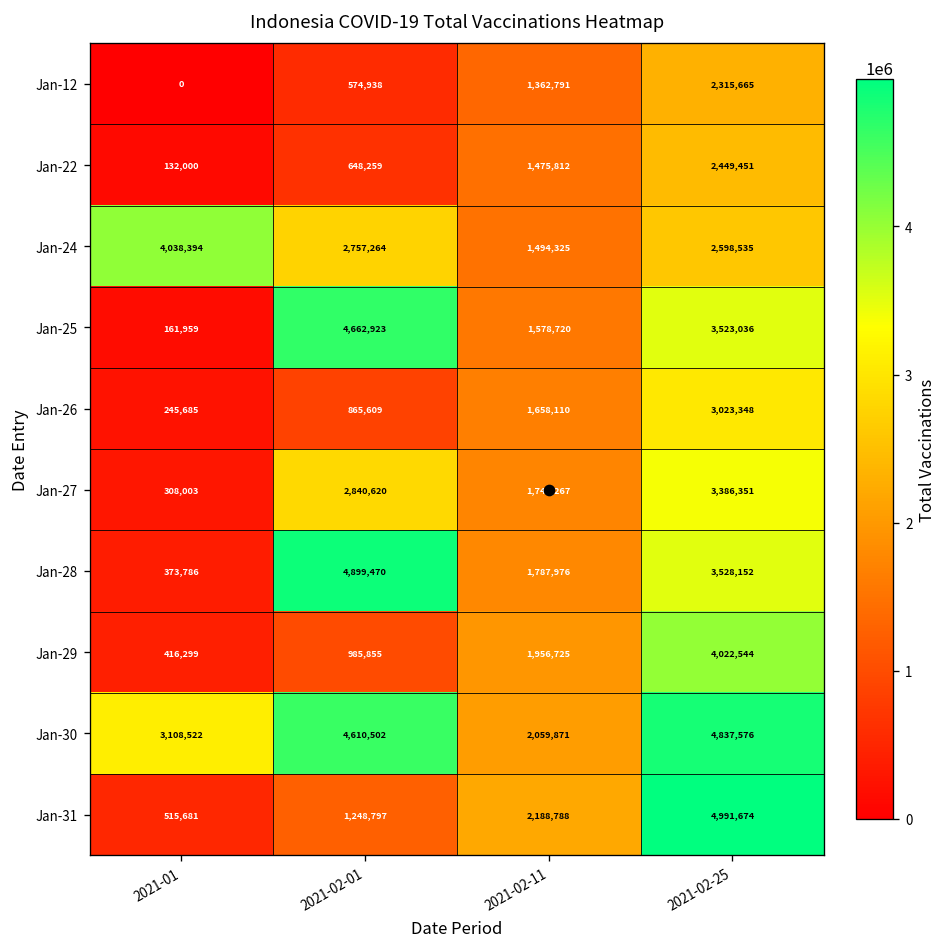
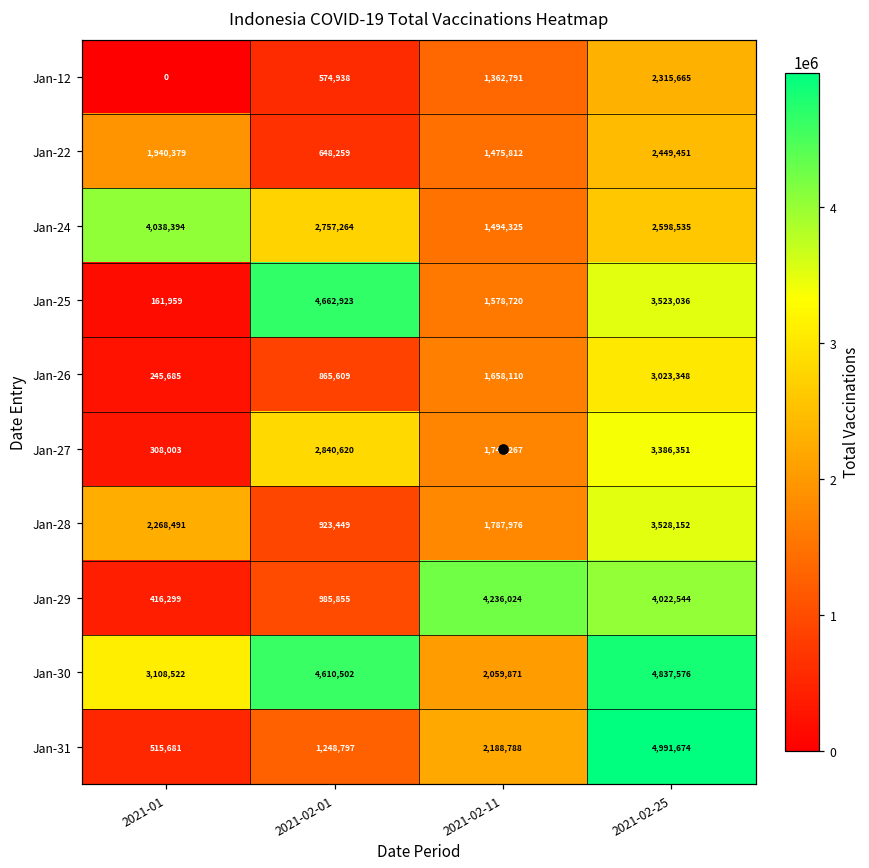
  {
    "Jan-12": {
      "2021-01": "0",
      "2021-02-01": "574,938",
      "2021-02-11": "1,362,791",
      "2021-02-25": "2,315,665"
    },
    "Jan-22": {
-     "2021-01": "132,000",
+     "2021-01": "1,940,379",
      "2021-02-01": "648,259",
      "2021-02-11": "1,475,812",
      "2021-02-25": "2,449,451"
    },
    "Jan-24": {
      "2021-01": "4,038,394",
      "2021-02-01": "2,757,264",
      "2021-02-11": "1,494,325",
      "2021-02-25": "2,598,535"
    },
    "Jan-25": {
      "2021-01": "161,959",
      "2021-02-01": "4,662,923",
      "2021-02-11": "1,578,720",
      "2021-02-25": "3,523,036"
    },
    "Jan-26": {
      "2021-01": "245,685",
      "2021-02-01": "865,609",
      "2021-02-11": "1,658,110",
      "2021-02-25": "3,023,348"
    },
    "Jan-27": {
      "2021-01": "308,003",
      "2021-02-01": "2,840,620",
      "2021-02-25": "3,386,351"
    },
    "Jan-28": {
-     "2021-01": "373,786",
-     "2021-02-01": "4,899,470",
+     "2021-01": "2,268,491",
+     "2021-02-01": "923,449",
      "2021-02-11": "1,787,976",
      "2021-02-25": "3,528,152"
    },
    "Jan-29": {
      "2021-01": "416,299",
      "2021-02-01": "985,855",
-     "2021-02-11": "1,956,725",
+     "2021-02-11": "4,236,024",
      "2021-02-25": "4,022,544"
    },
    "Jan-30": {
      "2021-01": "3,108,522",
      "2021-02-01": "4,610,502",
      "2021-02-11": "2,059,871",
      "2021-02-25": "4,837,576"
    },
    "Jan-31": {
      "2021-01": "515,681",
      "2021-02-01": "1,248,797",
      "2021-02-11": "2,188,788",
      "2021-02-25": "4,991,674"
    }
  }
